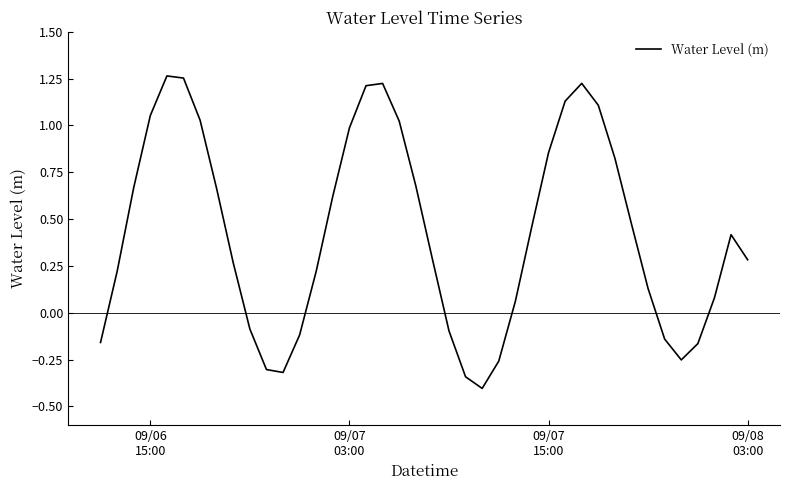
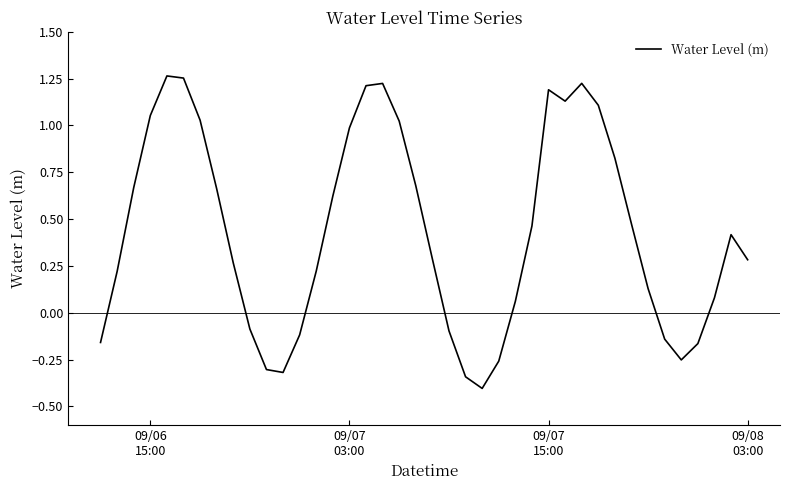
  {
    "09/06 15:00": 1.05,
    "09/07 03:00": 0.99,
-   "09/07 15:00": 0.85,
+   "09/07 15:00": 1.19,
    "09/08 03:00": 0.28
  }
